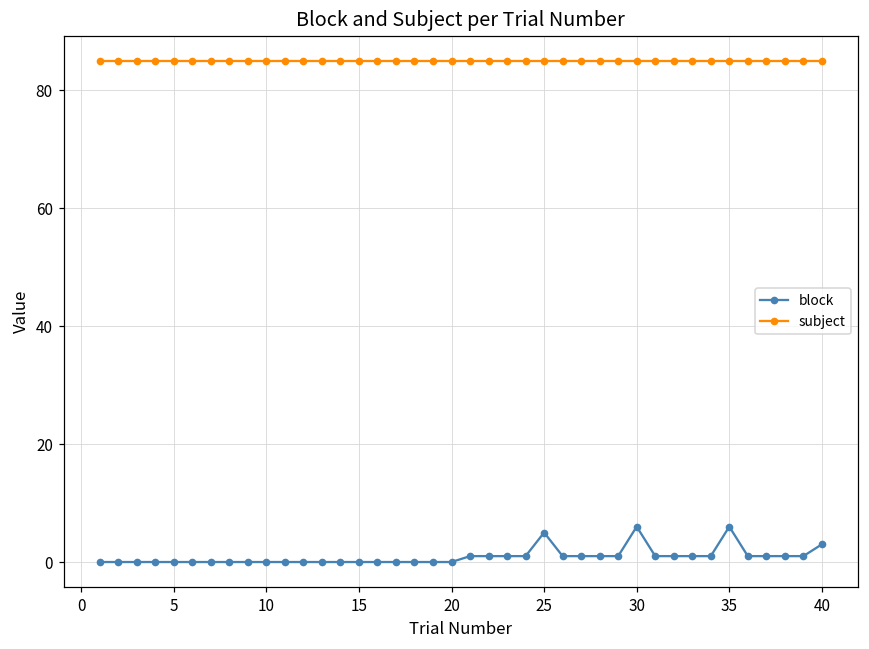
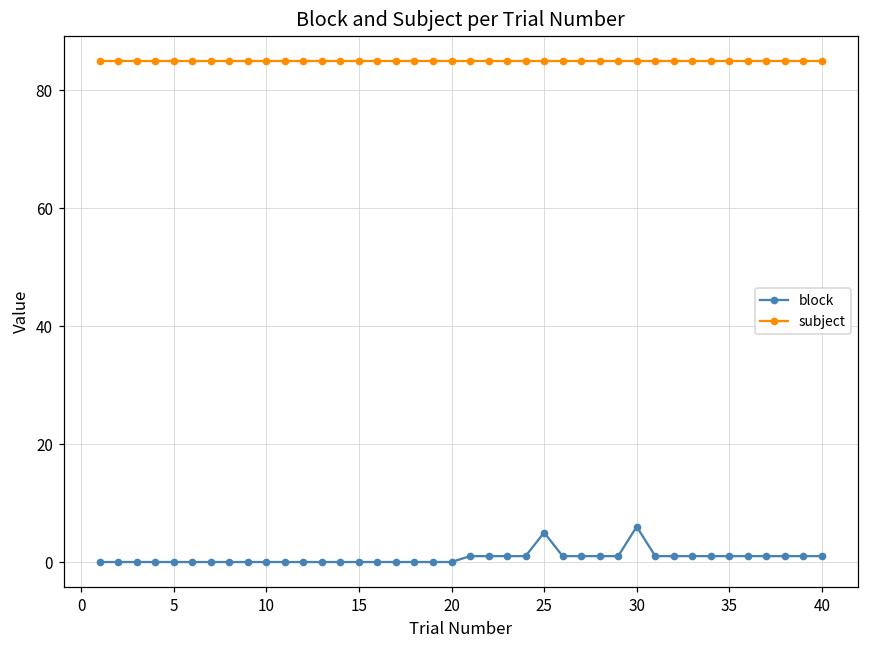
  {
    "block": {
      "5": 0,
      "10": 0,
      "15": 0,
      "20": 0,
      "25": 5,
      "30": 6,
-     "35": 6,
-     "40": 3
+     "35": 1,
+     "40": 1
    },
    "subject": {
      "5": 85,
      "10": 85,
      "15": 85,
      "20": 85,
      "25": 85,
      "30": 85,
      "35": 85,
      "40": 85
    }
  }
